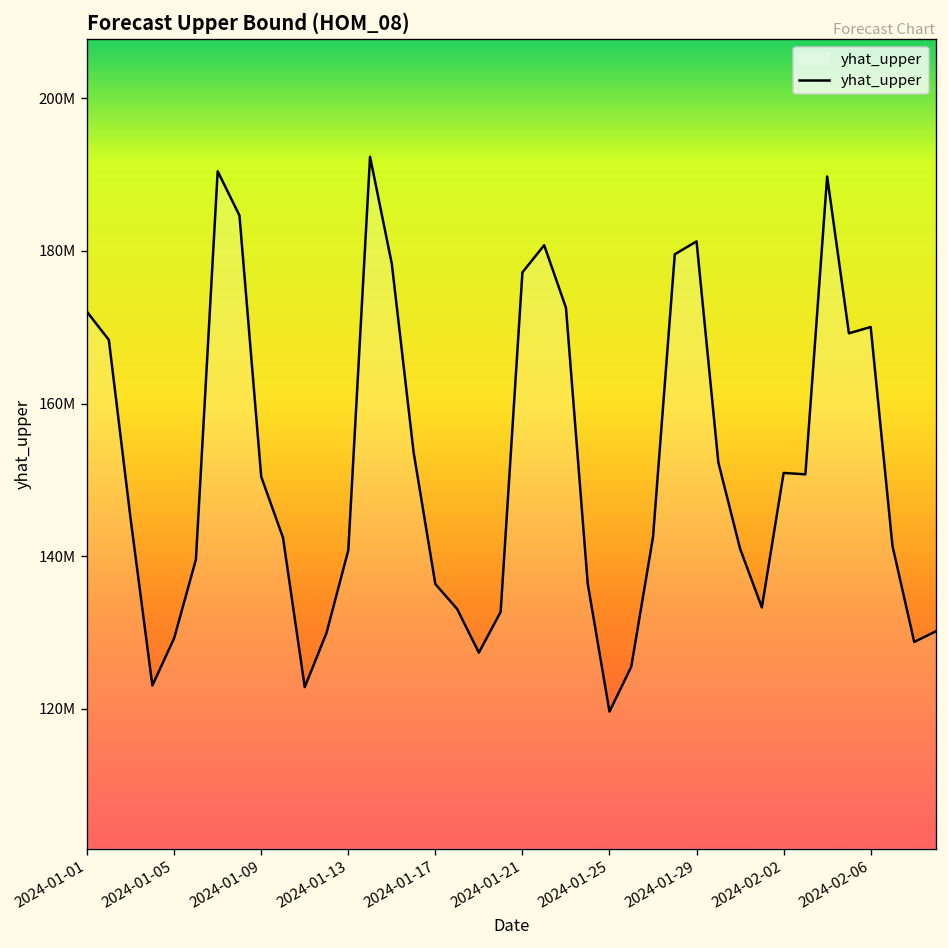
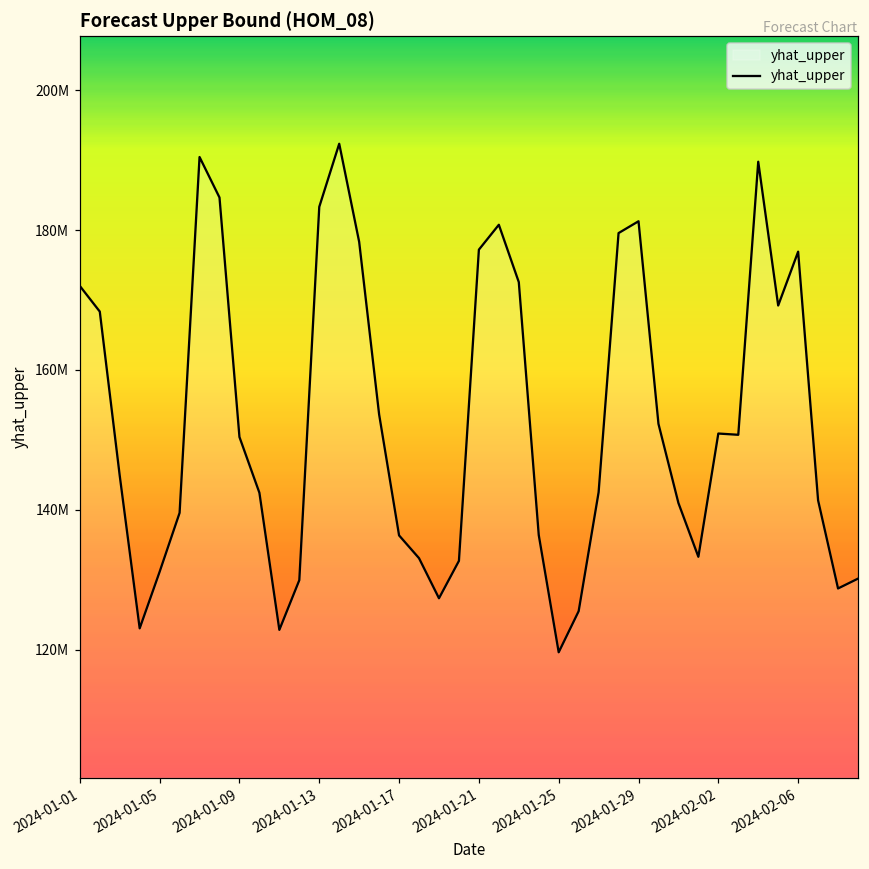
  {
    "2024-01-01": 172000000,
-   "2024-01-05": 129000000,
+   "2024-01-05": 131000000,
    "2024-01-09": 150000000,
-   "2024-01-13": 141000000,
+   "2024-01-13": 183000000,
    "2024-01-17": 136000000,
    "2024-01-21": 177000000,
    "2024-01-25": 120000000,
    "2024-01-29": 181000000,
    "2024-02-02": 151000000,
-   "2024-02-06": 170000000
+   "2024-02-06": 177000000
  }
